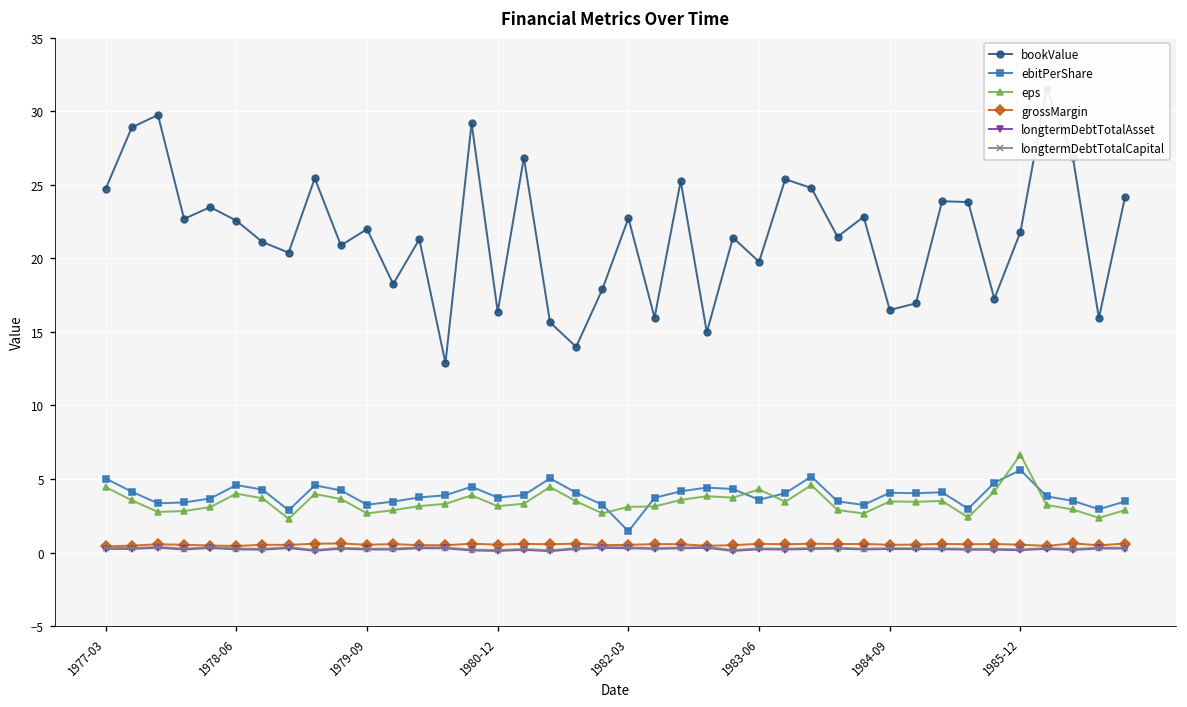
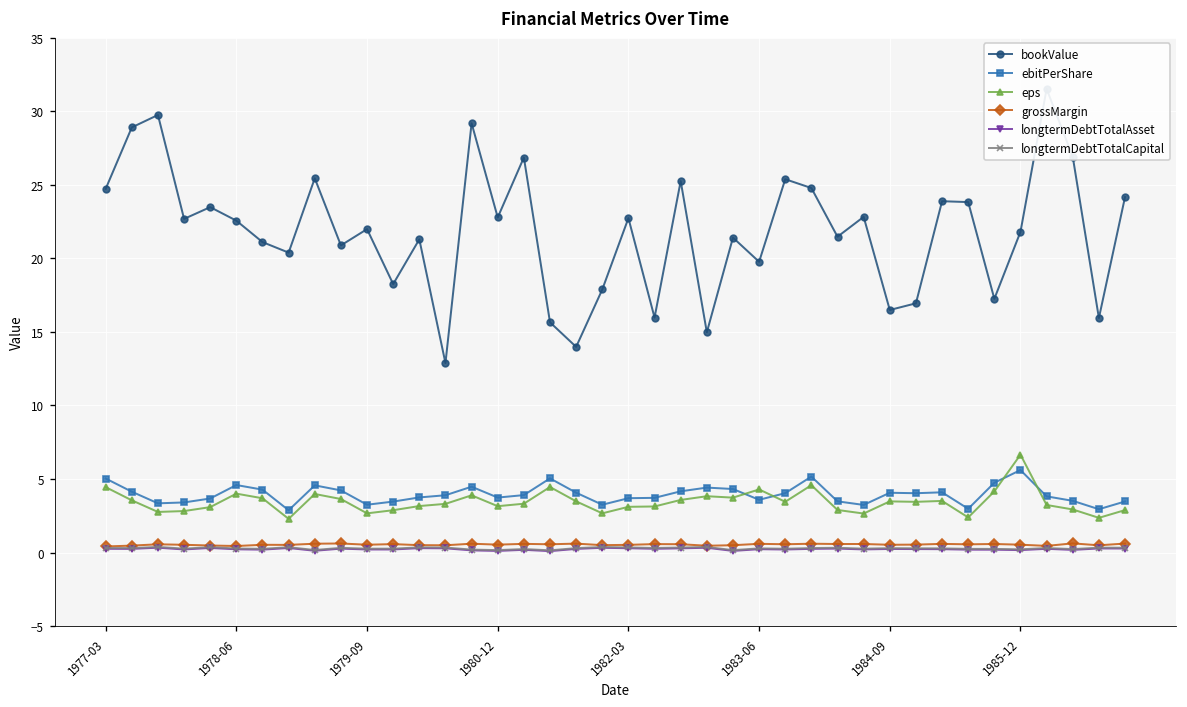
  {
    "bookValue": {
      "1977-03": 24.7,
      "1978-06": 22.6,
      "1979-09": 22.0,
-     "1980-12": 16.4,
+     "1980-12": 22.8,
      "1982-03": 22.7,
      "1983-06": 19.8,
      "1984-09": 16.5,
      "1985-12": 21.8
    },
    "ebitPerShare": {
      "1977-03": 5.0,
      "1978-06": 4.6,
      "1979-09": 3.3,
      "1980-12": 3.7,
-     "1982-03": 1.5,
+     "1982-03": 3.7,
      "1983-06": 3.6,
      "1984-09": 4.1,
      "1985-12": 5.6
    },
    "eps": {
      "1977-03": 4.5,
      "1978-06": 4.0,
      "1979-09": 2.7,
      "1980-12": 3.2,
      "1982-03": 3.1,
      "1983-06": 4.3,
      "1984-09": 3.5,
      "1985-12": 6.7
    },
    "grossMargin": {
      "1979-09": 0.5,
      "1980-12": 0.5,
      "1983-06": 0.6,
      "1984-09": 0.5,
      "1985-12": 0.5
    }
  }
